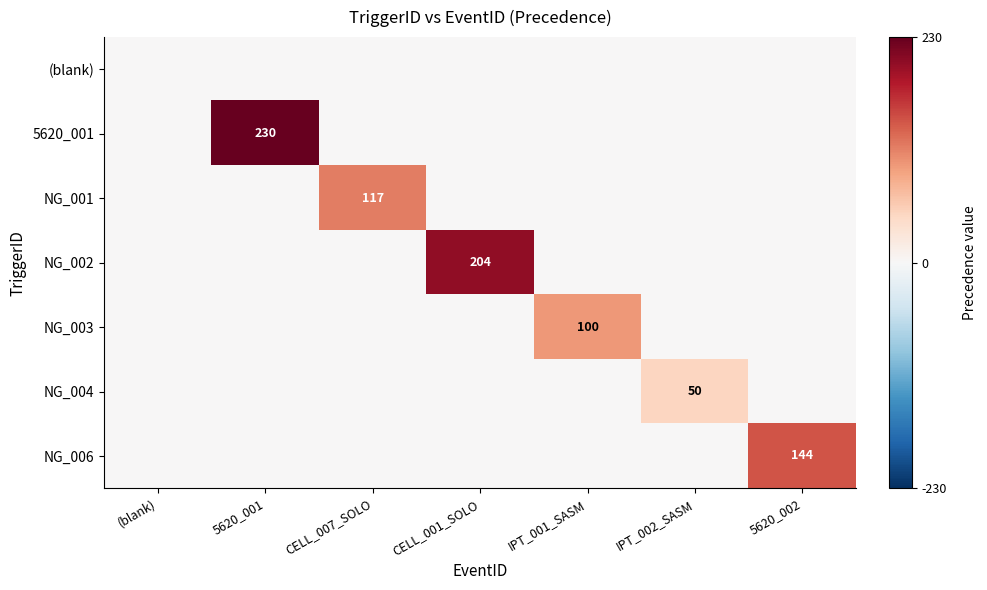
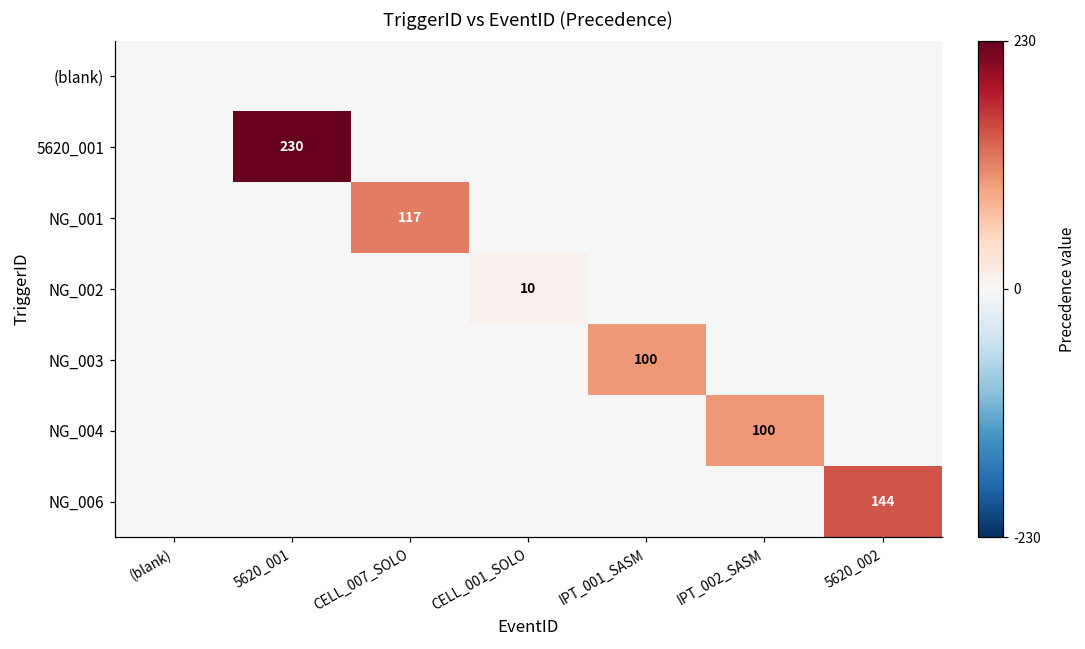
  {
    "5620_001": {
      "5620_001": 230
    },
    "NG_001": {
      "CELL_007_SOLO": 117
    },
    "NG_002": {
-     "CELL_001_SOLO": 204
+     "CELL_001_SOLO": 10
    },
    "NG_003": {
      "IPT_001_SASM": 100
    },
    "NG_004": {
-     "IPT_002_SASM": 50
+     "IPT_002_SASM": 100
    },
    "NG_006": {
      "5620_002": 144
    }
  }
